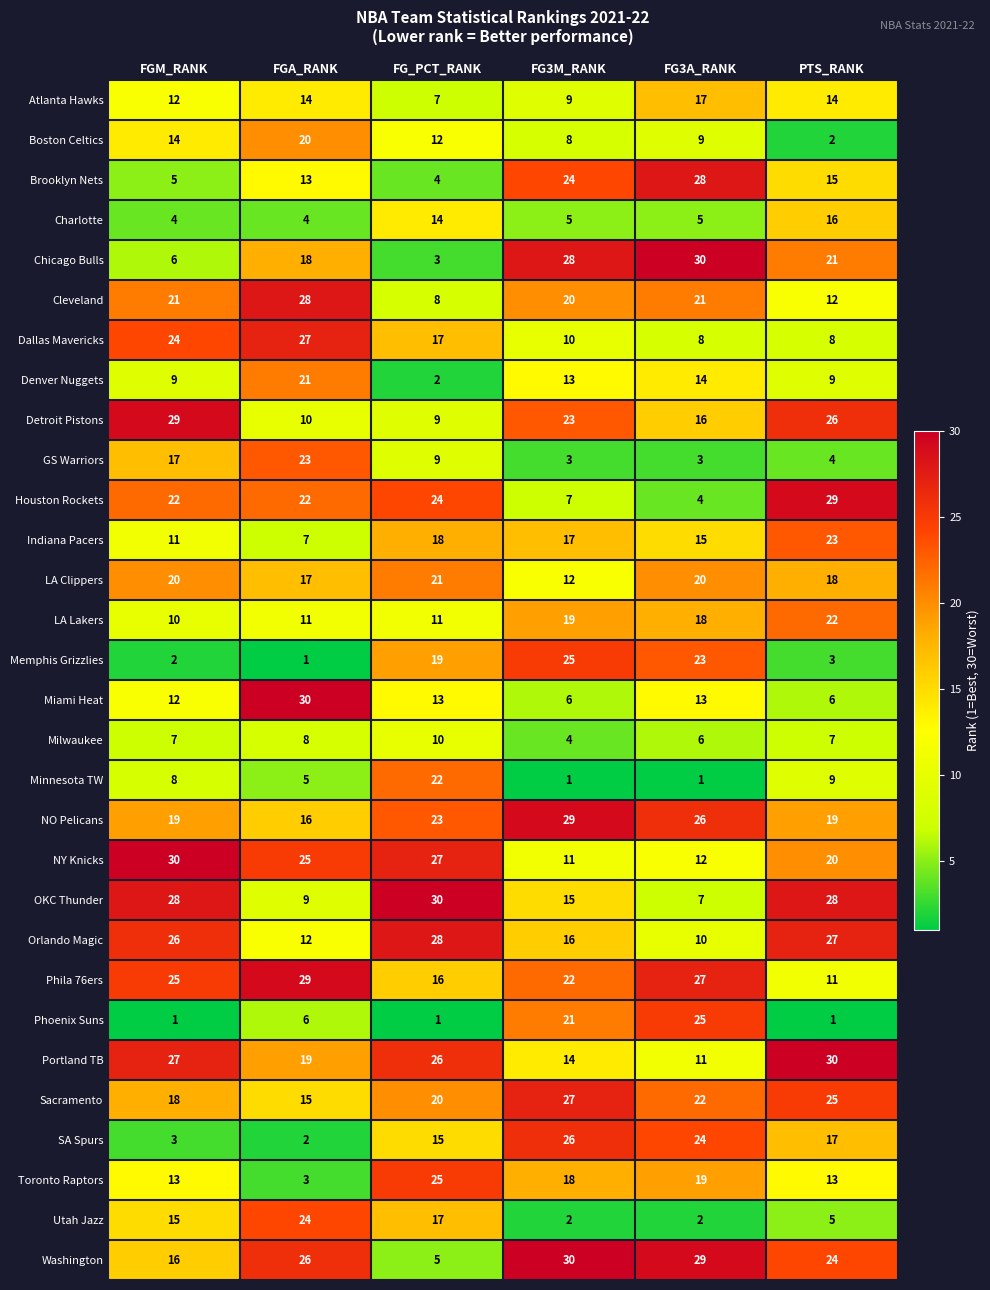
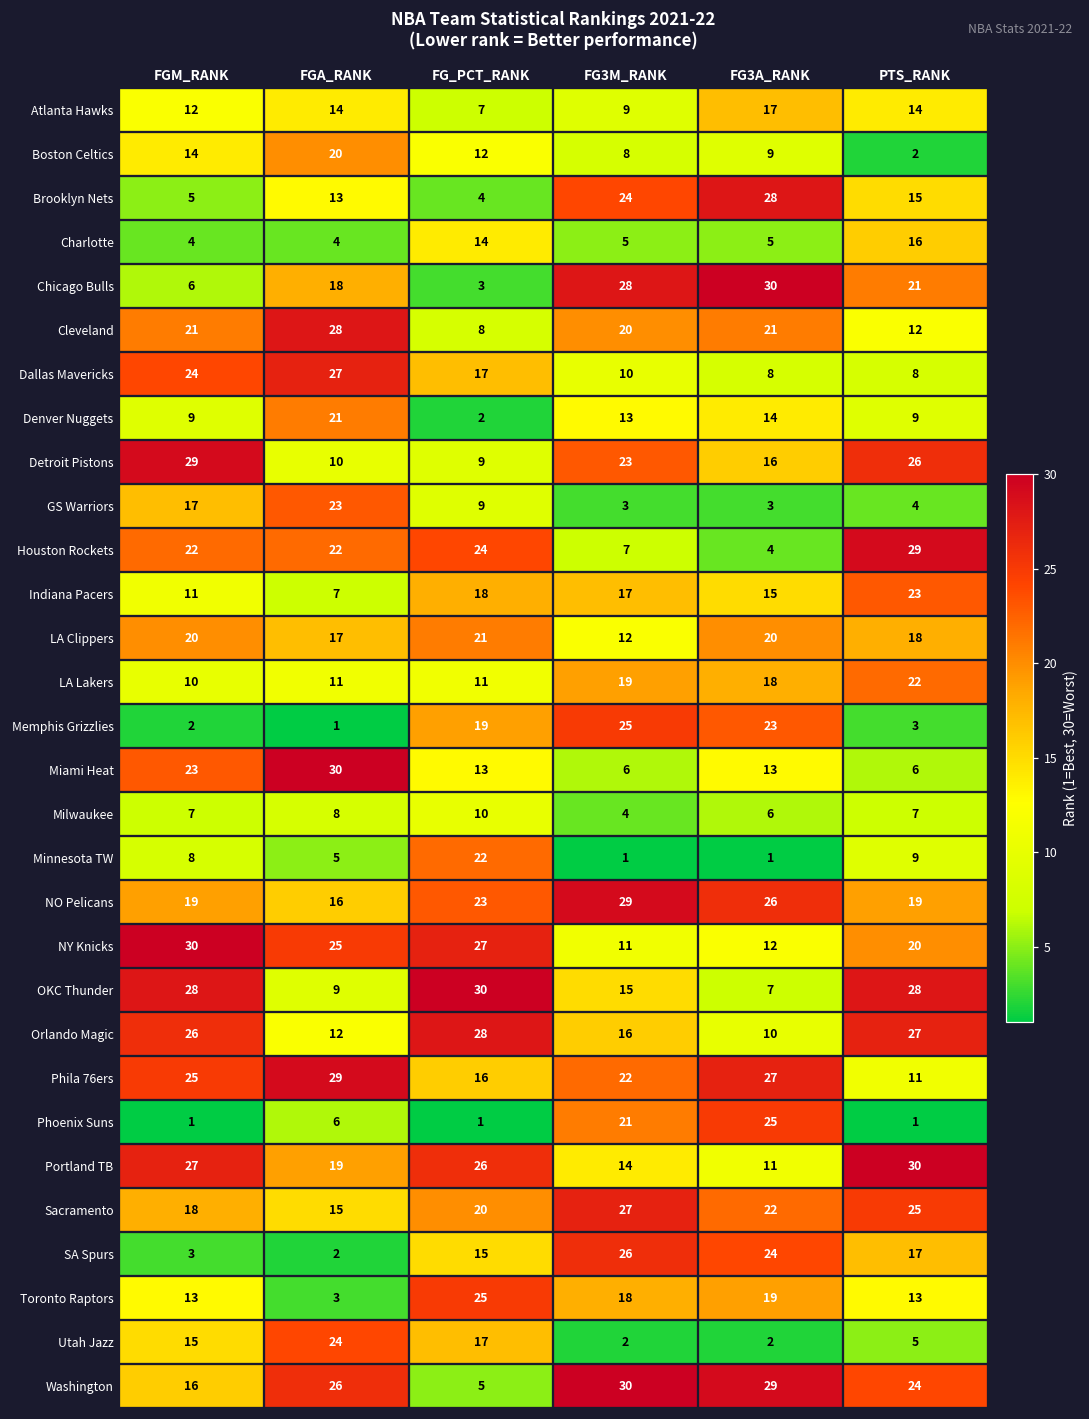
  {
    "Atlanta Hawks": {
      "FGM_RANK": 12,
      "FGA_RANK": 14,
      "FG_PCT_RANK": 7,
      "FG3M_RANK": 9,
      "FG3A_RANK": 17,
      "PTS_RANK": 14
    },
    "Boston Celtics": {
      "FGM_RANK": 14,
      "FGA_RANK": 20,
      "FG_PCT_RANK": 12,
      "FG3M_RANK": 8,
      "FG3A_RANK": 9,
      "PTS_RANK": 2
    },
    "Brooklyn Nets": {
      "FGM_RANK": 5,
      "FGA_RANK": 13,
      "FG_PCT_RANK": 4,
      "FG3M_RANK": 24,
      "FG3A_RANK": 28,
      "PTS_RANK": 15
    },
    "Charlotte": {
      "FGM_RANK": 4,
      "FGA_RANK": 4,
      "FG_PCT_RANK": 14,
      "FG3M_RANK": 5,
      "FG3A_RANK": 5,
      "PTS_RANK": 16
    },
    "Chicago Bulls": {
      "FGM_RANK": 6,
      "FGA_RANK": 18,
      "FG_PCT_RANK": 3,
      "FG3M_RANK": 28,
      "FG3A_RANK": 30,
      "PTS_RANK": 21
    },
    "Cleveland": {
      "FGM_RANK": 21,
      "FGA_RANK": 28,
      "FG_PCT_RANK": 8,
      "FG3M_RANK": 20,
      "FG3A_RANK": 21,
      "PTS_RANK": 12
    },
    "Dallas Mavericks": {
      "FGM_RANK": 24,
      "FGA_RANK": 27,
      "FG_PCT_RANK": 17,
      "FG3M_RANK": 10,
      "FG3A_RANK": 8,
      "PTS_RANK": 8
    },
    "Denver Nuggets": {
      "FGM_RANK": 9,
      "FGA_RANK": 21,
      "FG_PCT_RANK": 2,
      "FG3M_RANK": 13,
      "FG3A_RANK": 14,
      "PTS_RANK": 9
    },
    "Detroit Pistons": {
      "FGM_RANK": 29,
      "FGA_RANK": 10,
      "FG_PCT_RANK": 9,
      "FG3M_RANK": 23,
      "FG3A_RANK": 16,
      "PTS_RANK": 26
    },
    "GS Warriors": {
      "FGM_RANK": 17,
      "FGA_RANK": 23,
      "FG_PCT_RANK": 9,
      "FG3M_RANK": 3,
      "FG3A_RANK": 3,
      "PTS_RANK": 4
    },
    "Houston Rockets": {
      "FGM_RANK": 22,
      "FGA_RANK": 22,
      "FG_PCT_RANK": 24,
      "FG3M_RANK": 7,
      "FG3A_RANK": 4,
      "PTS_RANK": 29
    },
    "Indiana Pacers": {
      "FGM_RANK": 11,
      "FGA_RANK": 7,
      "FG_PCT_RANK": 18,
      "FG3M_RANK": 17,
      "FG3A_RANK": 15,
      "PTS_RANK": 23
    },
    "LA Clippers": {
      "FGM_RANK": 20,
      "FGA_RANK": 17,
      "FG_PCT_RANK": 21,
      "FG3M_RANK": 12,
      "FG3A_RANK": 20,
      "PTS_RANK": 18
    },
    "LA Lakers": {
      "FGM_RANK": 10,
      "FGA_RANK": 11,
      "FG_PCT_RANK": 11,
      "FG3M_RANK": 19,
      "FG3A_RANK": 18,
      "PTS_RANK": 22
    },
    "Memphis Grizzlies": {
      "FGM_RANK": 2,
      "FGA_RANK": 1,
      "FG_PCT_RANK": 19,
      "FG3M_RANK": 25,
      "FG3A_RANK": 23,
      "PTS_RANK": 3
    },
    "Miami Heat": {
-     "FGM_RANK": 12,
+     "FGM_RANK": 23,
      "FGA_RANK": 30,
      "FG_PCT_RANK": 13,
      "FG3M_RANK": 6,
      "FG3A_RANK": 13,
      "PTS_RANK": 6
    },
    "Milwaukee": {
      "FGM_RANK": 7,
      "FGA_RANK": 8,
      "FG_PCT_RANK": 10,
      "FG3M_RANK": 4,
      "FG3A_RANK": 6,
      "PTS_RANK": 7
    },
    "Minnesota TW": {
      "FGM_RANK": 8,
      "FGA_RANK": 5,
      "FG_PCT_RANK": 22,
      "FG3M_RANK": 1,
      "FG3A_RANK": 1,
      "PTS_RANK": 9
    },
    "NO Pelicans": {
      "FGM_RANK": 19,
      "FGA_RANK": 16,
      "FG_PCT_RANK": 23,
      "FG3M_RANK": 29,
      "FG3A_RANK": 26,
      "PTS_RANK": 19
    },
    "NY Knicks": {
      "FGM_RANK": 30,
      "FGA_RANK": 25,
      "FG_PCT_RANK": 27,
      "FG3M_RANK": 11,
      "FG3A_RANK": 12,
      "PTS_RANK": 20
    },
    "OKC Thunder": {
      "FGM_RANK": 28,
      "FGA_RANK": 9,
      "FG_PCT_RANK": 30,
      "FG3M_RANK": 15,
      "FG3A_RANK": 7,
      "PTS_RANK": 28
    },
    "Orlando Magic": {
      "FGM_RANK": 26,
      "FGA_RANK": 12,
      "FG_PCT_RANK": 28,
      "FG3M_RANK": 16,
      "FG3A_RANK": 10,
      "PTS_RANK": 27
    },
    "Phila 76ers": {
      "FGM_RANK": 25,
      "FGA_RANK": 29,
      "FG_PCT_RANK": 16,
      "FG3M_RANK": 22,
      "FG3A_RANK": 27,
      "PTS_RANK": 11
    },
    "Phoenix Suns": {
      "FGM_RANK": 1,
      "FGA_RANK": 6,
      "FG_PCT_RANK": 1,
      "FG3M_RANK": 21,
      "FG3A_RANK": 25,
      "PTS_RANK": 1
    },
    "Portland TB": {
      "FGM_RANK": 27,
      "FGA_RANK": 19,
      "FG_PCT_RANK": 26,
      "FG3M_RANK": 14,
      "FG3A_RANK": 11,
      "PTS_RANK": 30
    },
    "Sacramento": {
      "FGM_RANK": 18,
      "FGA_RANK": 15,
      "FG_PCT_RANK": 20,
      "FG3M_RANK": 27,
      "FG3A_RANK": 22,
      "PTS_RANK": 25
    },
    "SA Spurs": {
      "FGM_RANK": 3,
      "FGA_RANK": 2,
      "FG_PCT_RANK": 15,
      "FG3M_RANK": 26,
      "FG3A_RANK": 24,
      "PTS_RANK": 17
    },
    "Toronto Raptors": {
      "FGM_RANK": 13,
      "FGA_RANK": 3,
      "FG_PCT_RANK": 25,
      "FG3M_RANK": 18,
      "FG3A_RANK": 19,
      "PTS_RANK": 13
    },
    "Utah Jazz": {
      "FGM_RANK": 15,
      "FGA_RANK": 24,
      "FG_PCT_RANK": 17,
      "FG3M_RANK": 2,
      "FG3A_RANK": 2,
      "PTS_RANK": 5
    },
    "Washington": {
      "FGM_RANK": 16,
      "FGA_RANK": 26,
      "FG_PCT_RANK": 5,
      "FG3M_RANK": 30,
      "FG3A_RANK": 29,
      "PTS_RANK": 24
    }
  }
